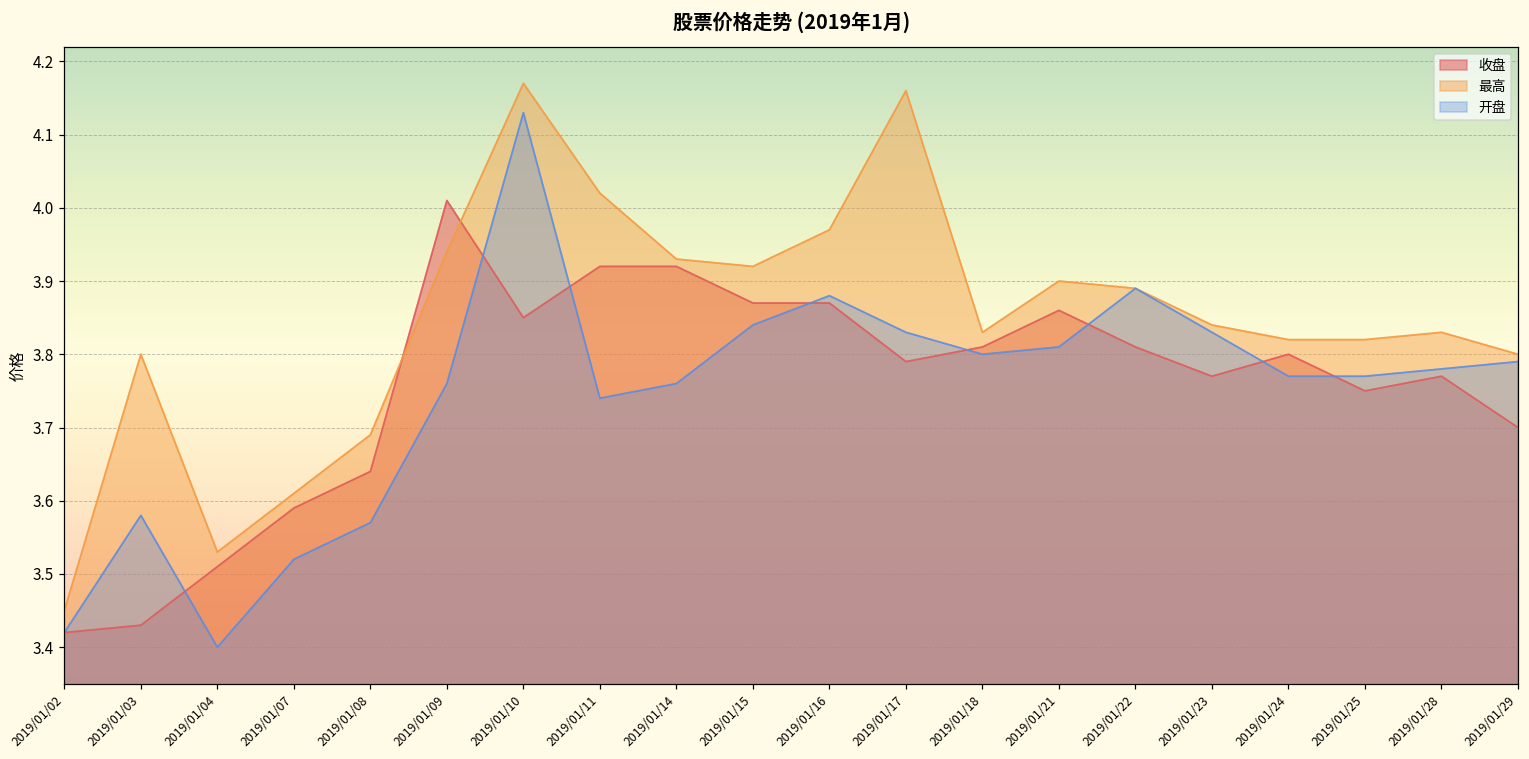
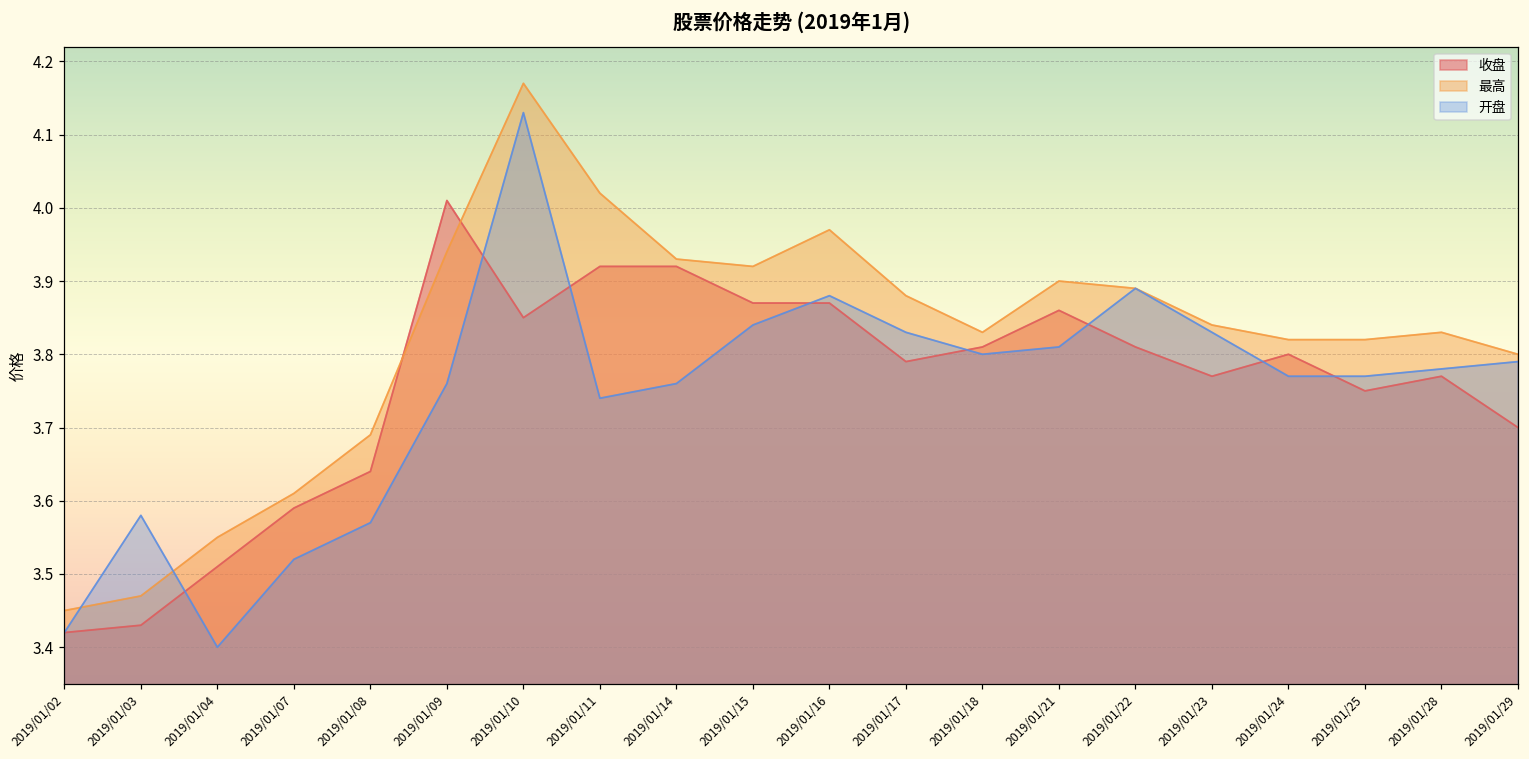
  {
    "收盘": {
      "2019/01/03": 3.43,
      "2019/01/04": 3.51,
      "2019/01/07": 3.59,
      "2019/01/08": 3.64,
      "2019/01/09": 4.01,
      "2019/01/10": 3.85,
      "2019/01/11": 3.92,
      "2019/01/14": 3.92,
      "2019/01/15": 3.87,
      "2019/01/16": 3.87,
      "2019/01/17": 3.79,
      "2019/01/18": 3.81,
      "2019/01/21": 3.86,
      "2019/01/22": 3.81,
      "2019/01/23": 3.77,
      "2019/01/24": 3.80,
      "2019/01/25": 3.75,
      "2019/01/28": 3.77,
      "2019/01/29": 3.70
    },
    "最高": {
      "2019/01/02": 3.45,
-     "2019/01/03": 3.80,
-     "2019/01/04": 3.53,
+     "2019/01/03": 3.47,
+     "2019/01/04": 3.55,
      "2019/01/07": 3.61,
      "2019/01/08": 3.69,
      "2019/01/09": 3.94,
      "2019/01/10": 4.17,
      "2019/01/11": 4.02,
      "2019/01/14": 3.93,
      "2019/01/15": 3.92,
      "2019/01/16": 3.97,
-     "2019/01/17": 4.16,
+     "2019/01/17": 3.88,
      "2019/01/18": 3.83,
      "2019/01/21": 3.90,
      "2019/01/23": 3.84,
      "2019/01/24": 3.82,
      "2019/01/25": 3.82,
      "2019/01/28": 3.83,
      "2019/01/29": 3.80
    },
    "开盘": {
      "2019/01/03": 3.58,
      "2019/01/04": 3.40,
      "2019/01/07": 3.52,
      "2019/01/08": 3.57,
      "2019/01/09": 3.76,
      "2019/01/10": 4.13,
      "2019/01/11": 3.74,
      "2019/01/14": 3.76,
      "2019/01/15": 3.84,
      "2019/01/16": 3.88,
      "2019/01/17": 3.83,
      "2019/01/18": 3.80,
      "2019/01/21": 3.81,
      "2019/01/23": 3.83,
      "2019/01/24": 3.77,
      "2019/01/25": 3.77,
      "2019/01/28": 3.78,
      "2019/01/29": 3.79
    }
  }
